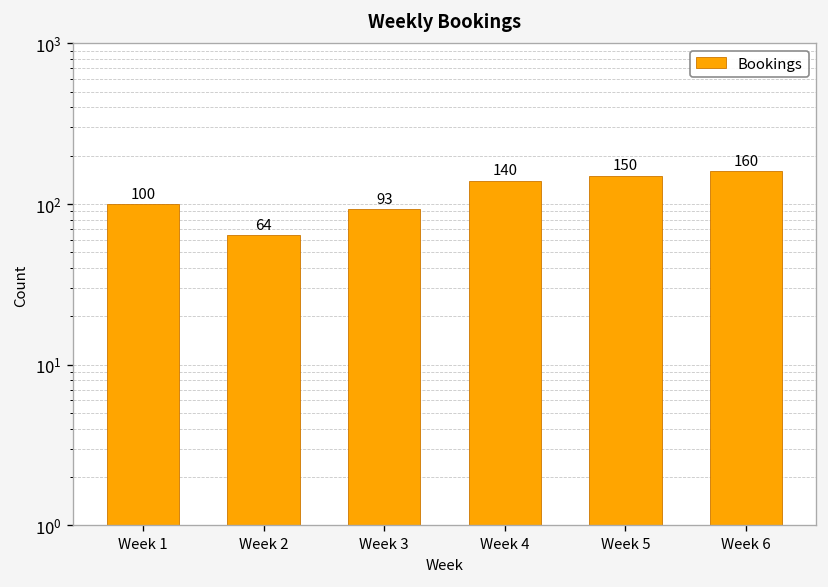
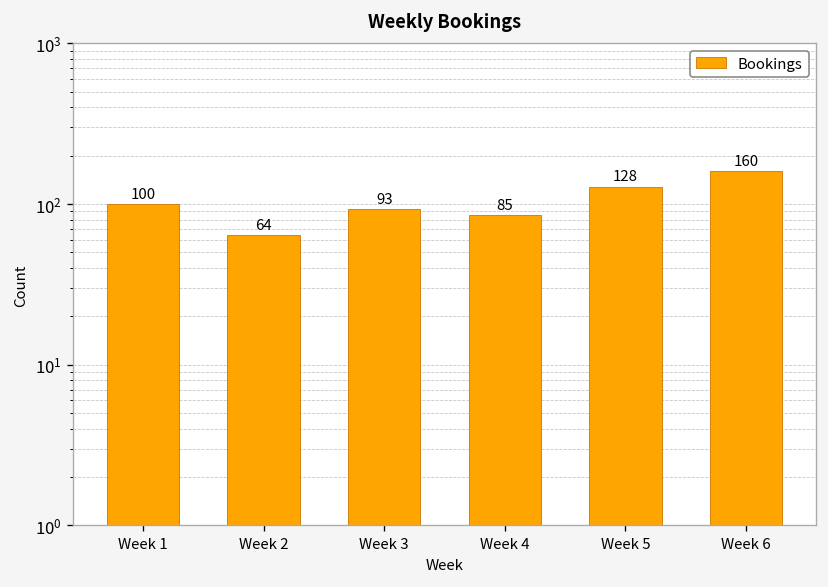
  {
    "Week 1": 100,
    "Week 2": 64,
    "Week 3": 93,
-   "Week 4": 140,
-   "Week 5": 150,
+   "Week 4": 85,
+   "Week 5": 128,
    "Week 6": 160
  }
